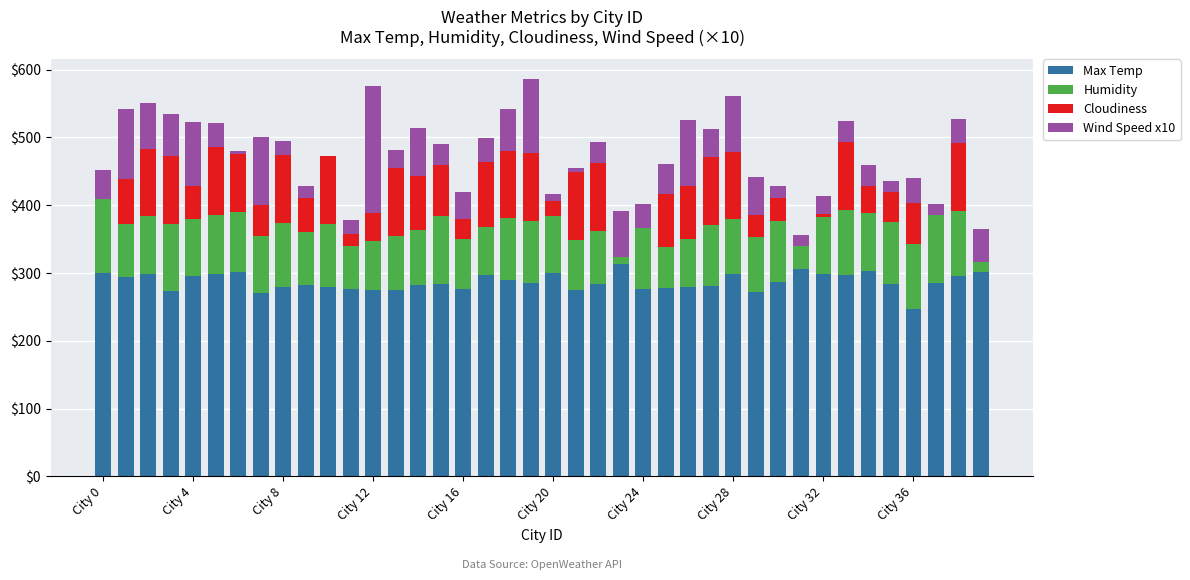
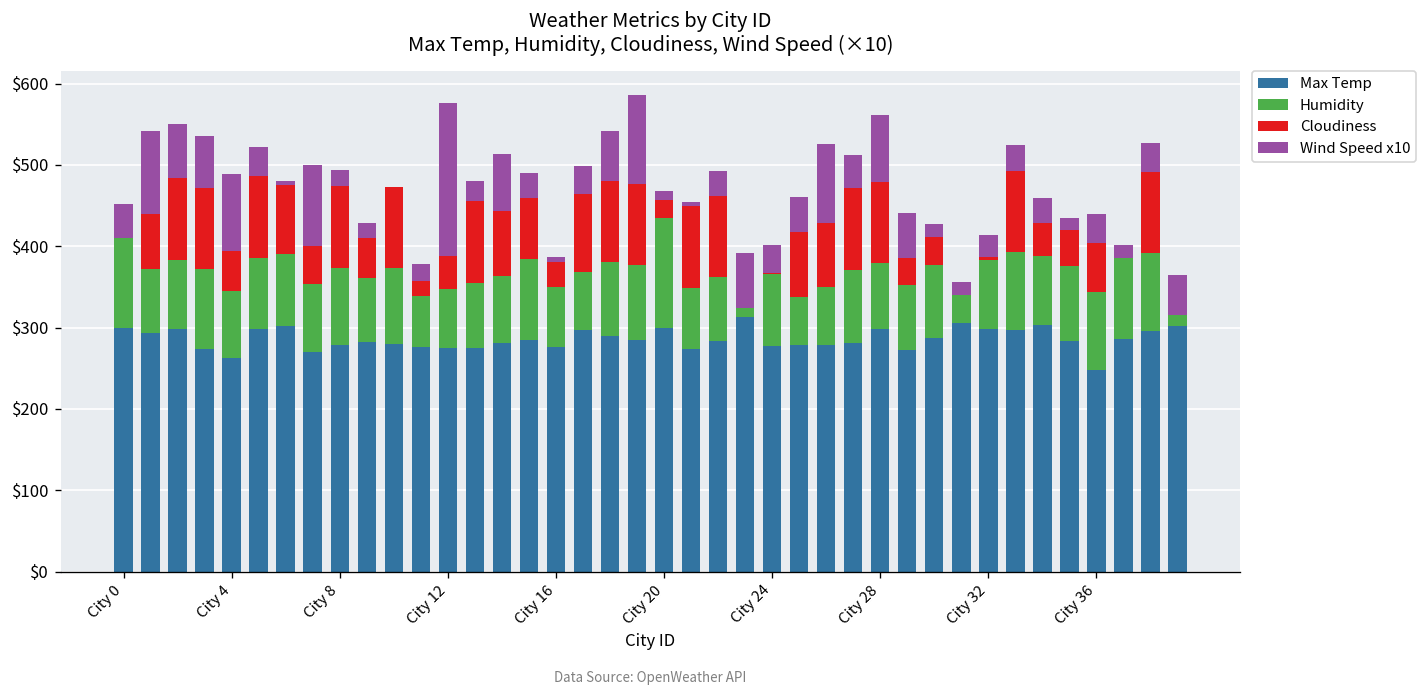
  {
    "Max Temp": {
      "City 0": "$300",
-     "City 4": "$300",
+     "City 4": "$260",
      "City 8": "$280",
      "City 12": "$280",
      "City 16": "$280",
      "City 20": "$300",
      "City 24": "$280",
      "City 28": "$300",
      "City 32": "$300",
      "City 36": "$250"
    },
    "Humidity": {
      "City 0": "$110",
      "City 4": "$80",
      "City 8": "$100",
      "City 12": "$70",
      "City 16": "$70",
-     "City 20": "$80",
+     "City 20": "$140",
      "City 24": "$90",
      "City 28": "$80",
      "City 32": "$90",
      "City 36": "$100"
    },
    "Cloudiness": {
      "City 0": "$0",
      "City 4": "$50",
      "City 8": "$100",
      "City 12": "$40",
      "City 16": "$30",
      "City 20": "$20",
      "City 28": "$100",
      "City 32": "$0",
      "City 36": "$60"
    },
    "Wind Speed x10": {
      "City 0": "$40",
      "City 4": "$90",
      "City 8": "$20",
      "City 12": "$190",
-     "City 16": "$40",
+     "City 16": "$10",
      "City 20": "$10",
      "City 24": "$30",
      "City 28": "$80",
      "City 32": "$30",
      "City 36": "$40"
    }
  }
